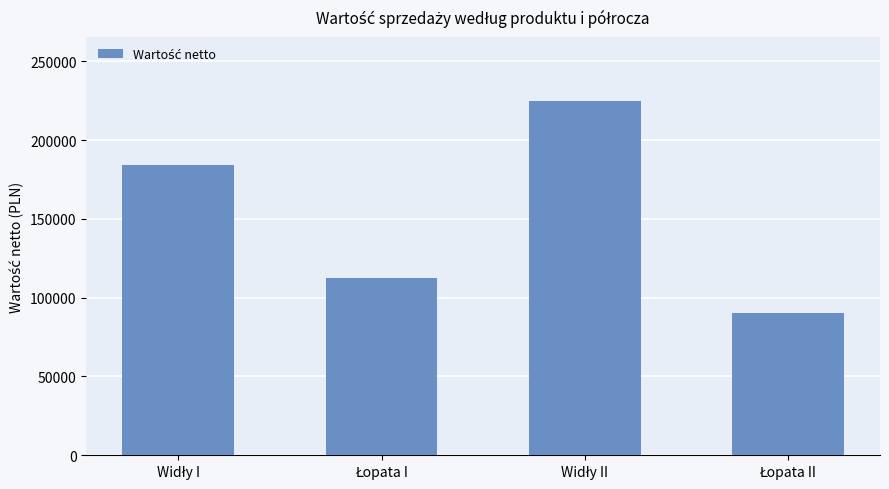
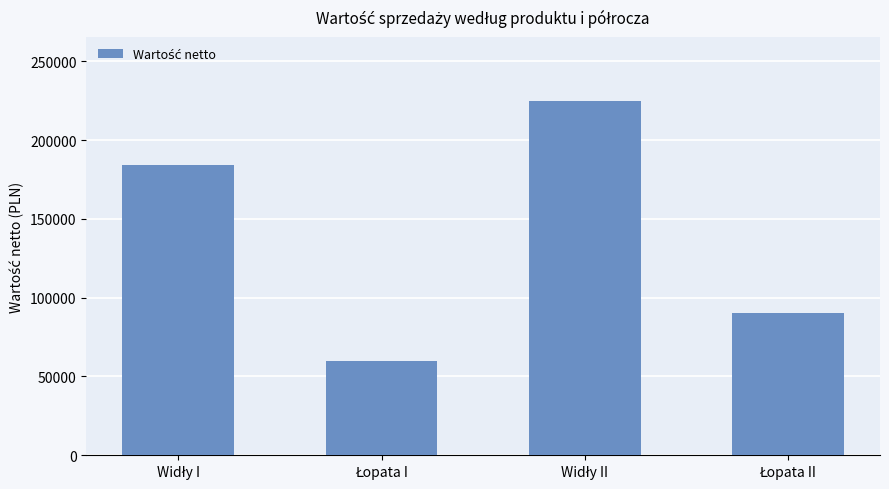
  {
    "Widły I": 184000,
-   "Łopata I": 112000,
+   "Łopata I": 60000,
    "Widły II": 225000,
    "Łopata II": 90000
  }
